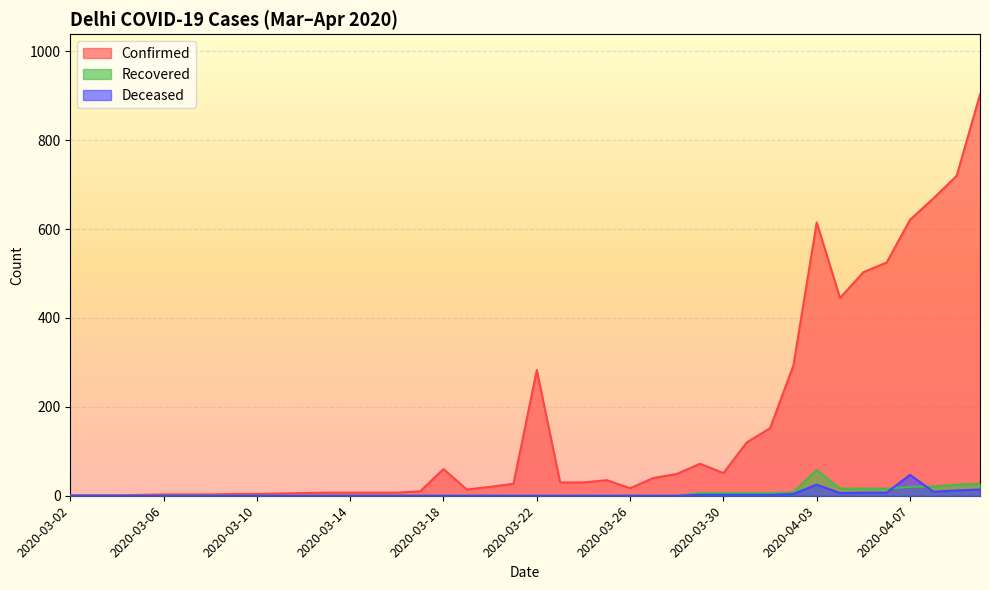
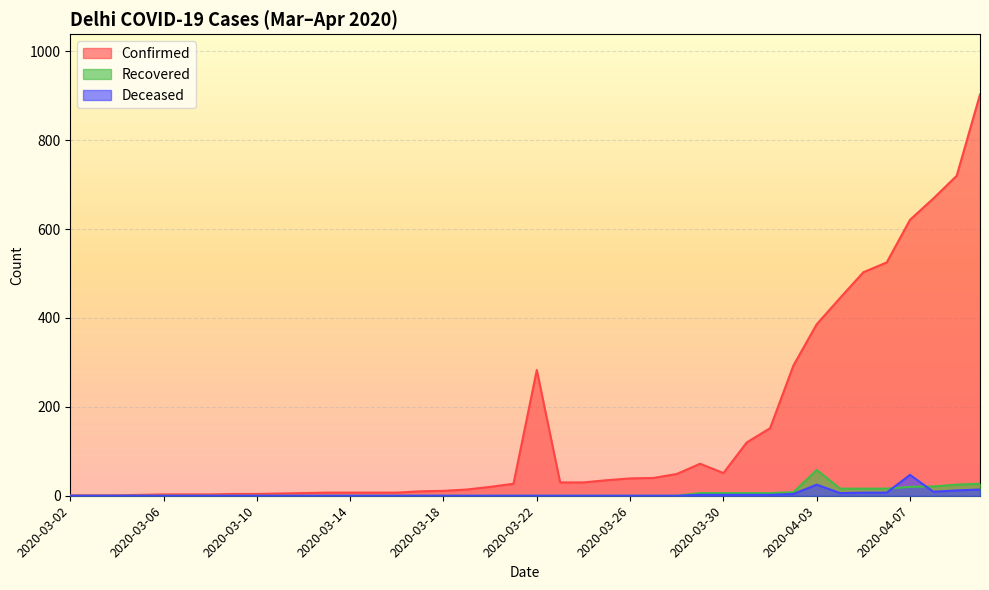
  {
    "Confirmed": {
      "2020-03-14": 10,
-     "2020-03-18": 60,
+     "2020-03-18": 10,
      "2020-03-22": 280,
-     "2020-03-26": 20,
+     "2020-03-26": 40,
      "2020-03-30": 50,
-     "2020-04-03": 620,
+     "2020-04-03": 390,
      "2020-04-07": 620
    },
    "Recovered": {
      "2020-04-03": 60,
      "2020-04-07": 20
    },
    "Deceased": {
      "2020-04-03": 30,
      "2020-04-07": 50
    }
  }
